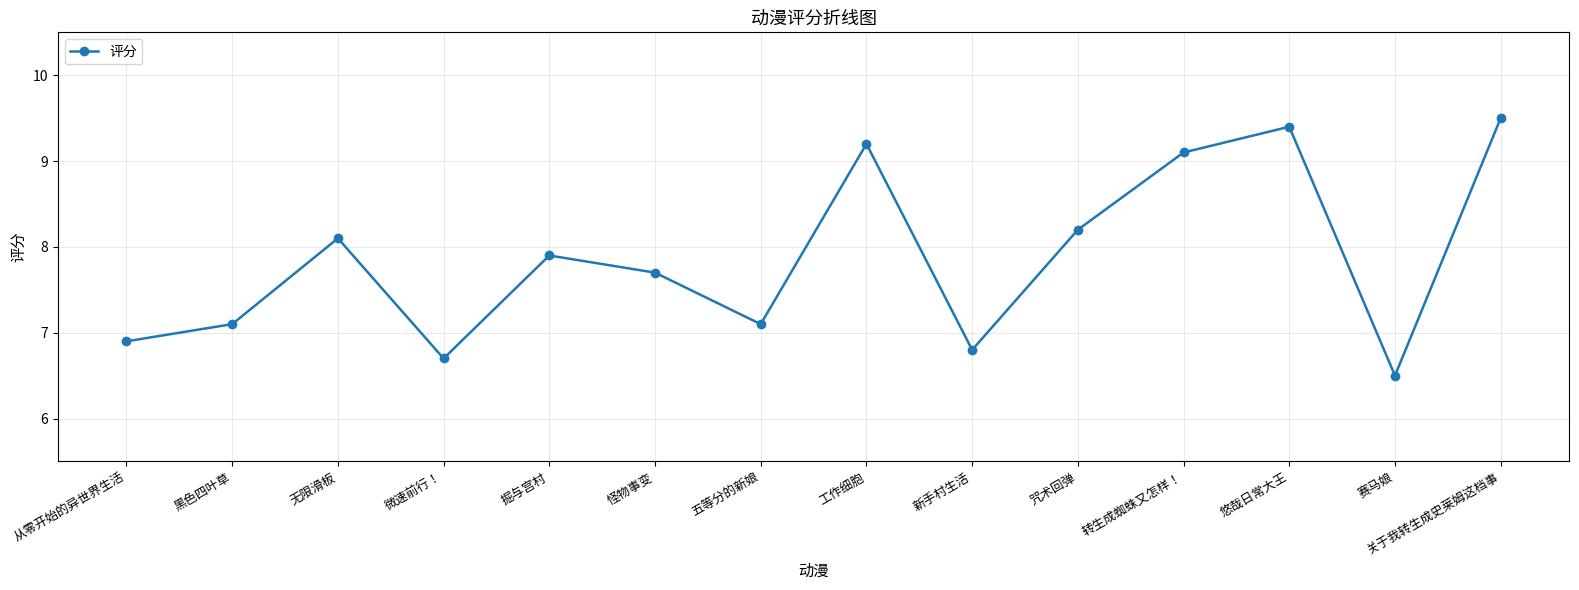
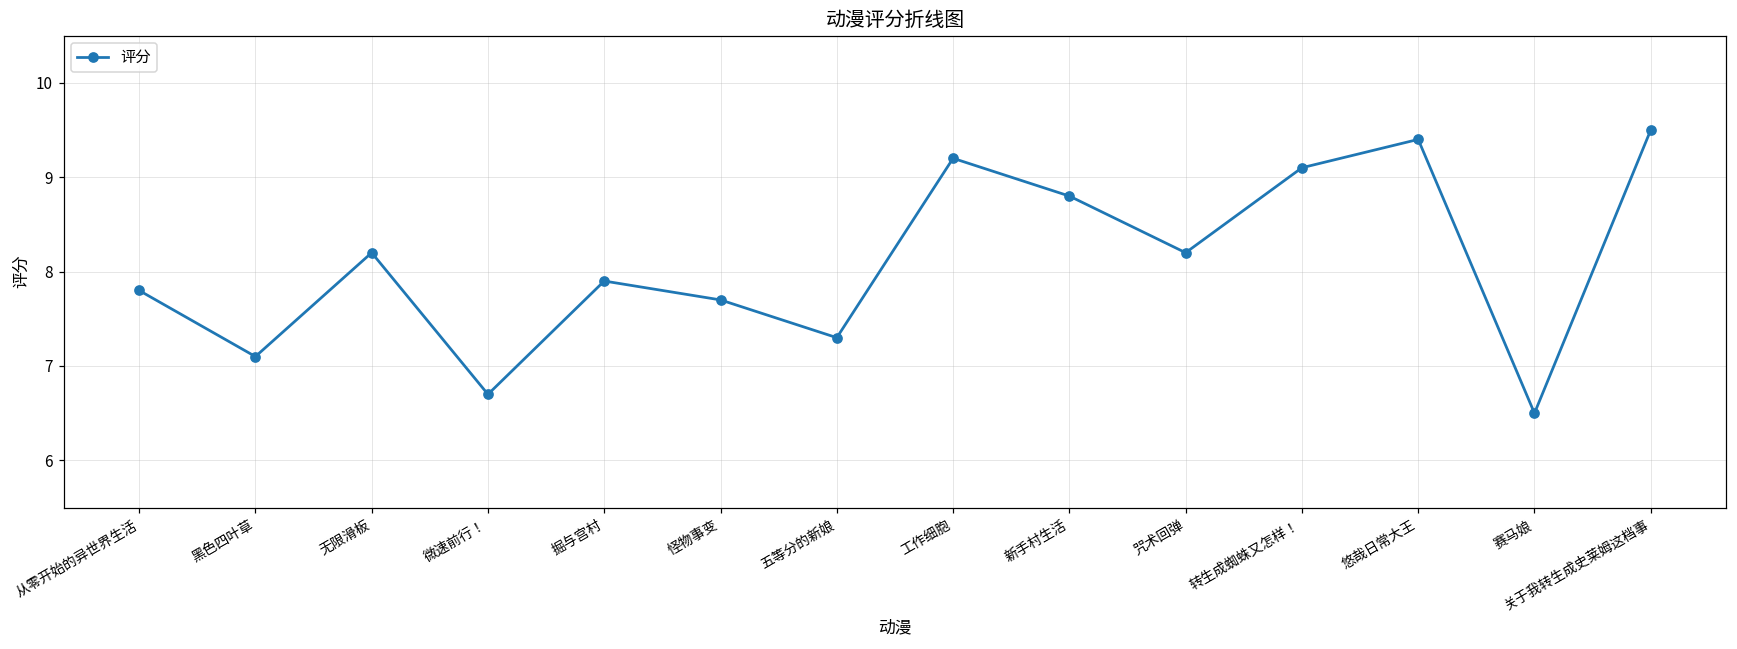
  {
-   "从零开始的异世界生活": 6.9,
+   "从零开始的异世界生活": 7.8,
    "黑色四叶草": 7.1,
-   "无限滑板": 8.1,
+   "无限滑板": 8.2,
    "微速前行！": 6.7,
    "掘与宫村": 7.9,
    "怪物事变": 7.7,
-   "五等分的新娘": 7.1,
+   "五等分的新娘": 7.3,
    "工作细胞": 9.2,
-   "新手村生活": 6.8,
+   "新手村生活": 8.8,
    "咒术回弹": 8.2,
    "转生成蜘蛛又怎样！": 9.1,
    "悠哉日常大王": 9.4,
    "赛马娘": 6.5,
    "关于我转生成史莱姆这档事": 9.5
  }
